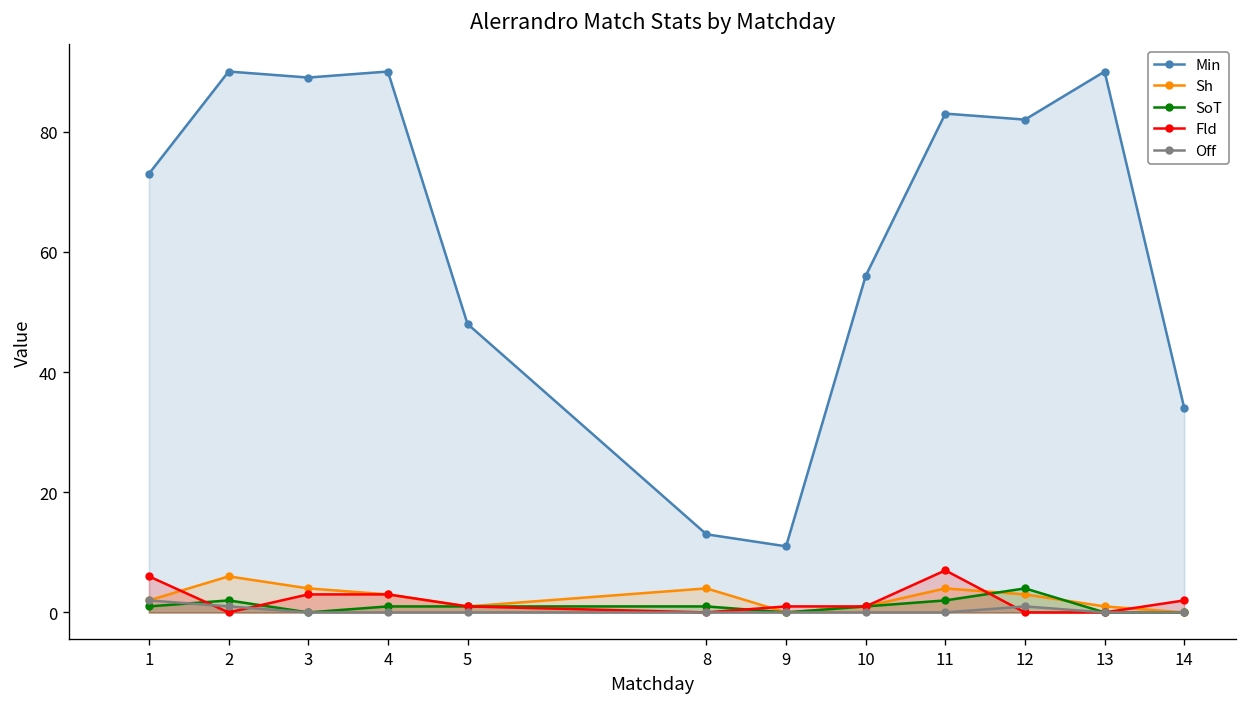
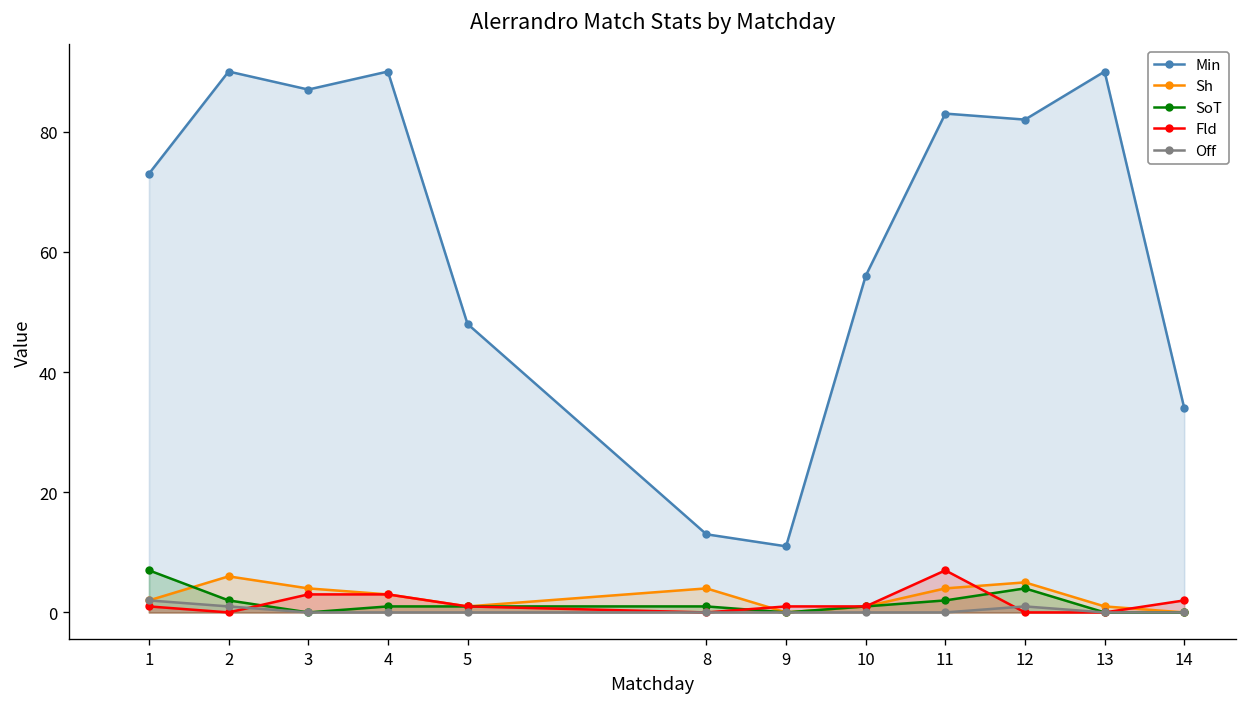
  {
    "Min": {
      "1": 73,
      "2": 90,
-     "3": 89,
+     "3": 87,
      "4": 90,
      "5": 48,
      "8": 13,
      "9": 11,
      "10": 56,
      "11": 83,
      "12": 82,
      "13": 90,
      "14": 34
    },
    "Sh": {
      "2": 6,
      "3": 4,
      "8": 4,
      "11": 4,
-     "12": 3,
+     "12": 5,
      "13": 1
    },
    "SoT": {
-     "1": 1,
+     "1": 7,
      "2": 2,
      "4": 1,
      "8": 1,
      "11": 2,
      "12": 4
    },
    "Fld": {
-     "1": 6,
+     "1": 1,
      "2": 0,
      "3": 3,
      "9": 1,
      "11": 7,
      "12": 0,
      "14": 2
    },
    "Off": {
      "2": 1,
      "4": 0,
      "5": 0,
      "10": 0,
      "11": 0,
      "12": 1
    }
  }
